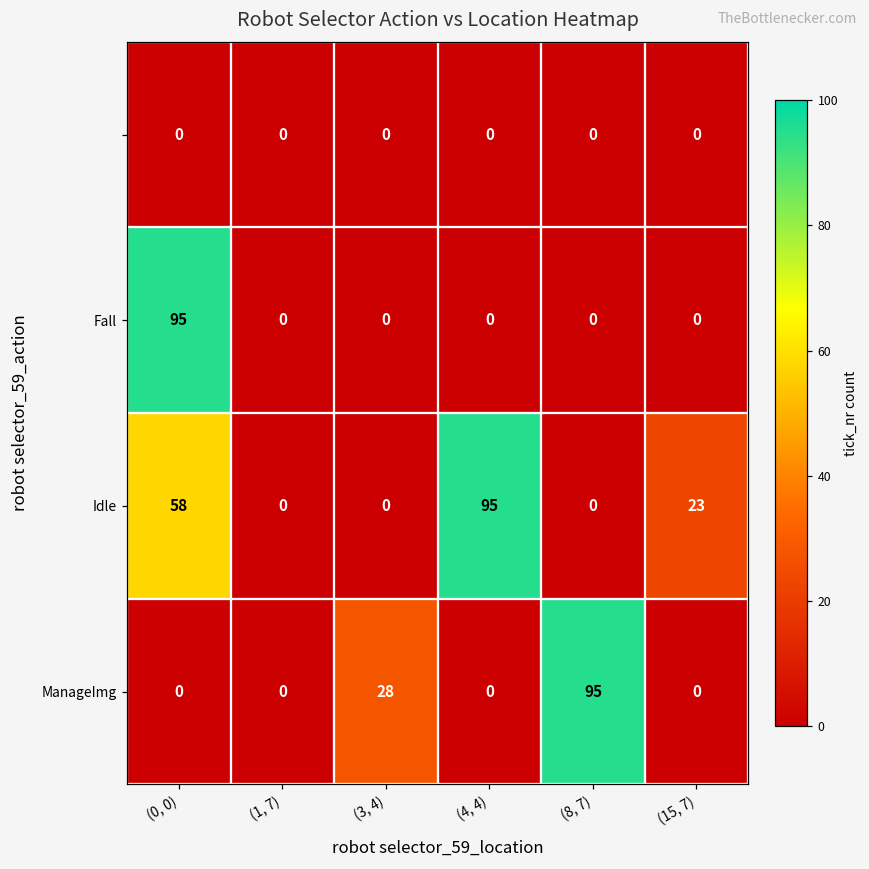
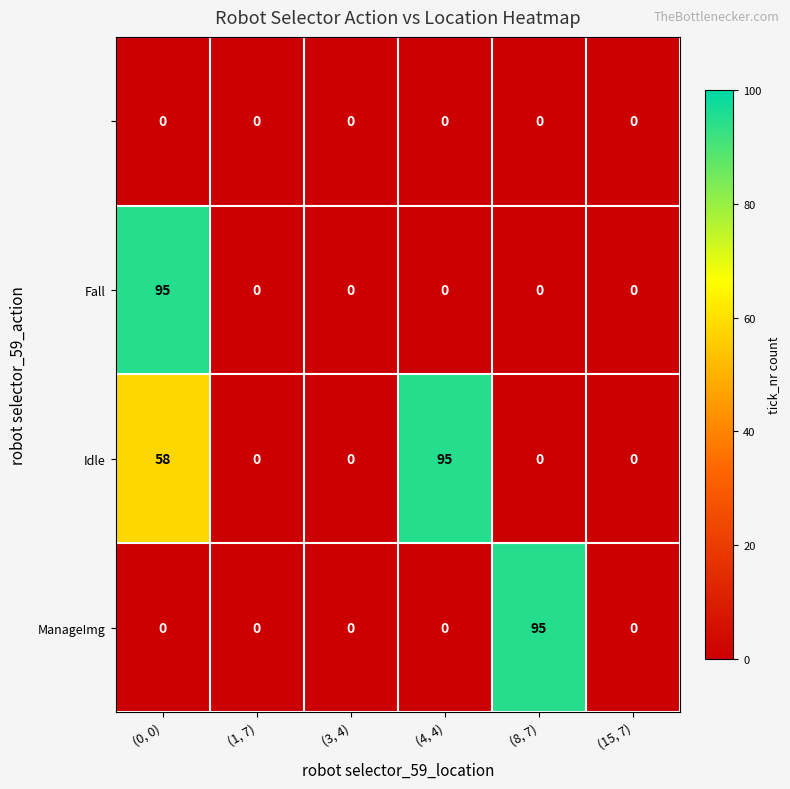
  {
    "Fall": {
      "(0, 0)": 95,
      "(1, 7)": 0,
      "(3, 4)": 0,
      "(4, 4)": 0,
      "(8, 7)": 0,
      "(15, 7)": 0
    },
    "Idle": {
      "(0, 0)": 58,
      "(1, 7)": 0,
      "(3, 4)": 0,
      "(4, 4)": 95,
      "(8, 7)": 0,
-     "(15, 7)": 23
+     "(15, 7)": 0
    },
    "ManageImg": {
      "(0, 0)": 0,
      "(1, 7)": 0,
-     "(3, 4)": 28,
+     "(3, 4)": 0,
      "(4, 4)": 0,
      "(8, 7)": 95,
      "(15, 7)": 0
    }
  }
